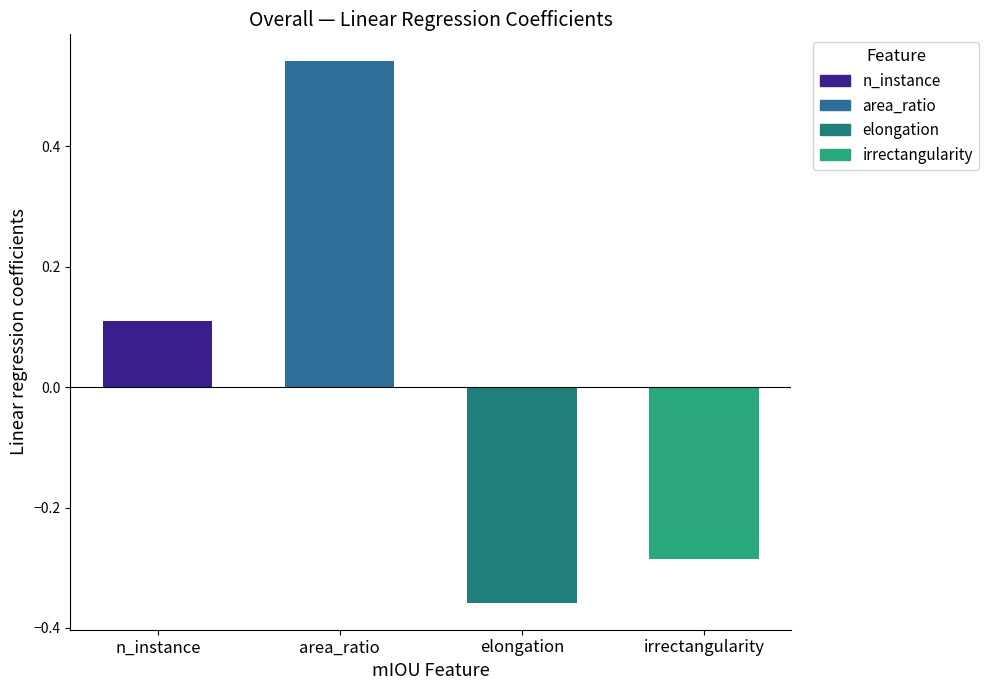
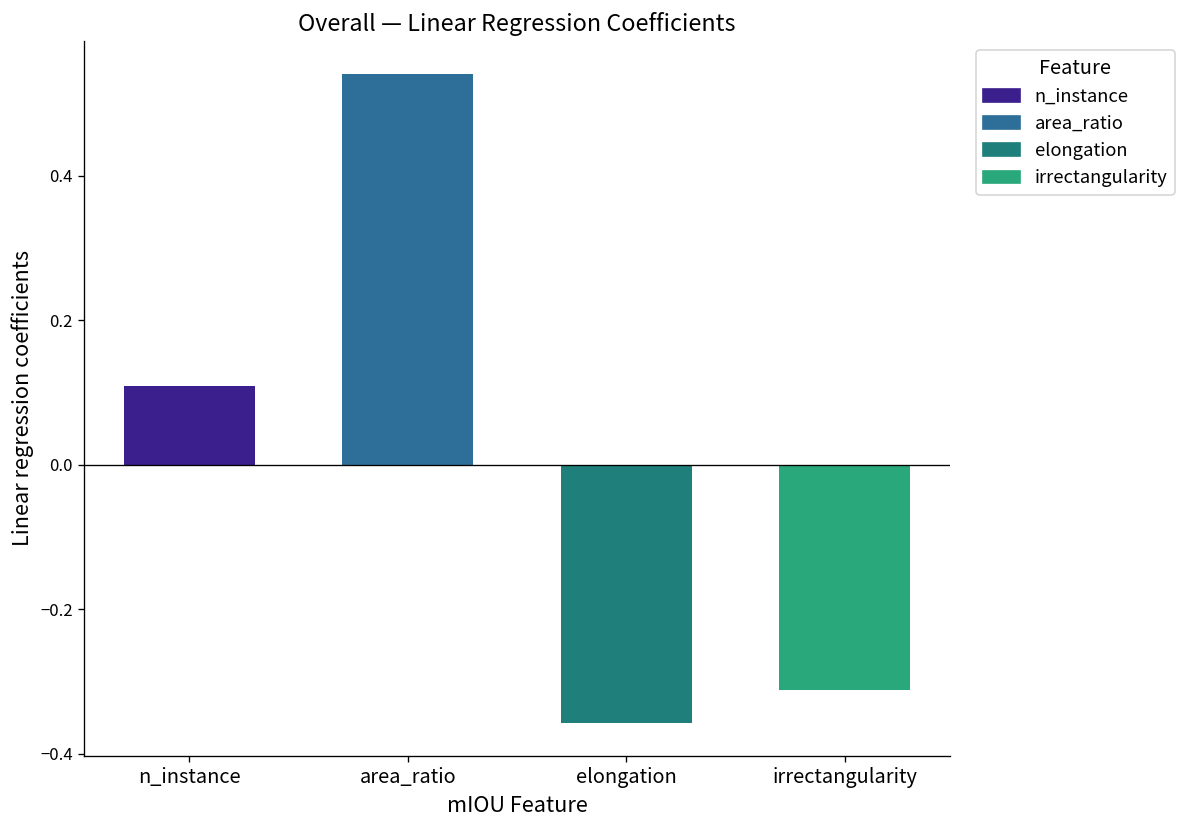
  {
    "n_instance": 0.11,
    "area_ratio": 0.54,
    "elongation": -0.36,
-   "irrectangularity": -0.29
+   "irrectangularity": -0.31
  }
